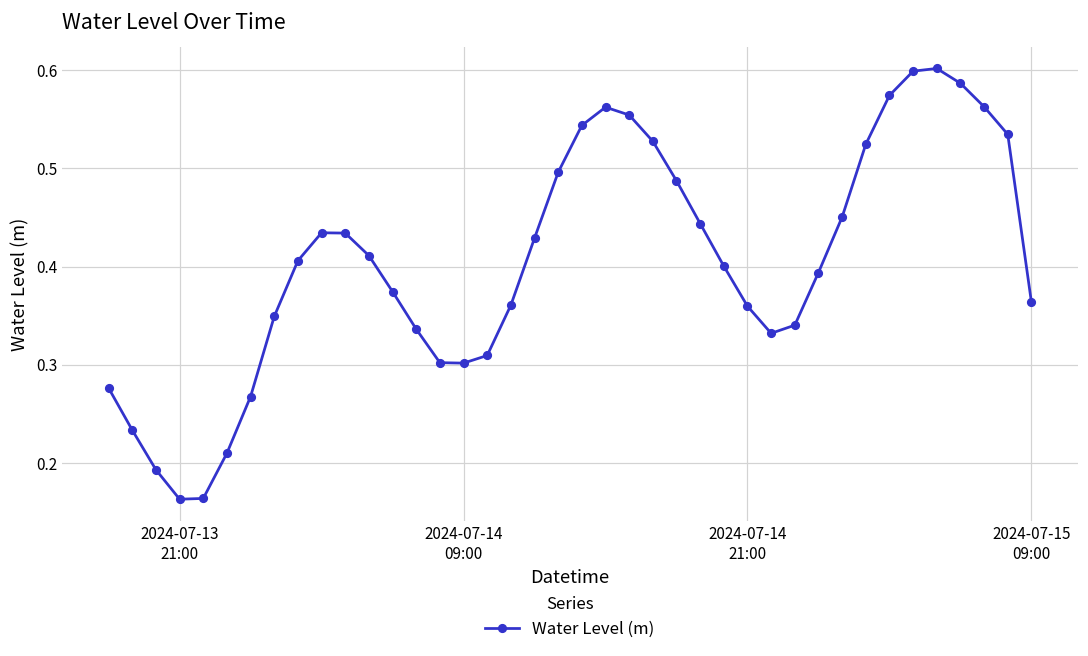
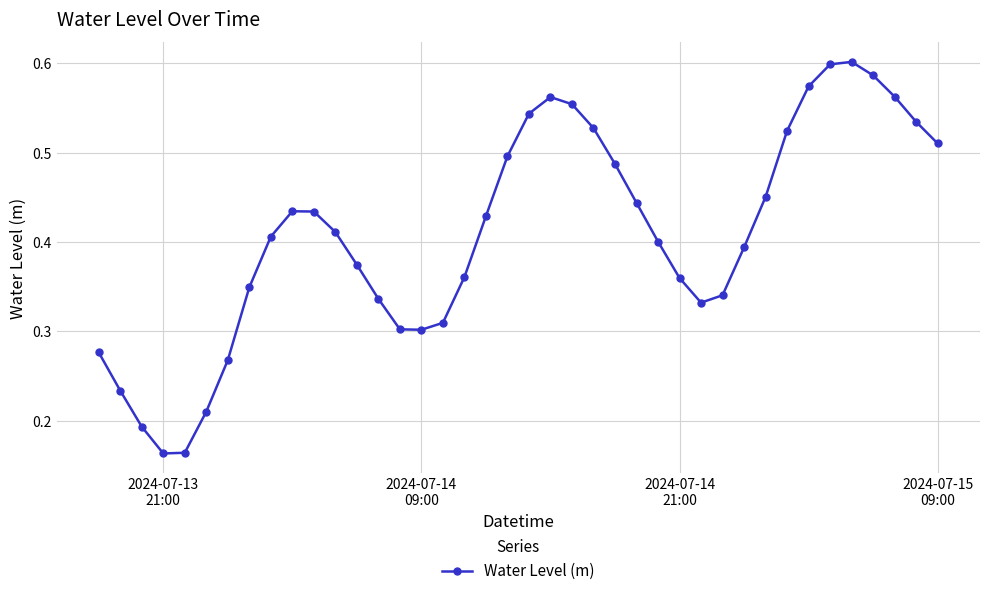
  {
    "2024-07-13 21:00": 0.16,
    "2024-07-14 09:00": 0.30,
    "2024-07-14 21:00": 0.36,
-   "2024-07-15 09:00": 0.36
+   "2024-07-15 09:00": 0.51
  }
